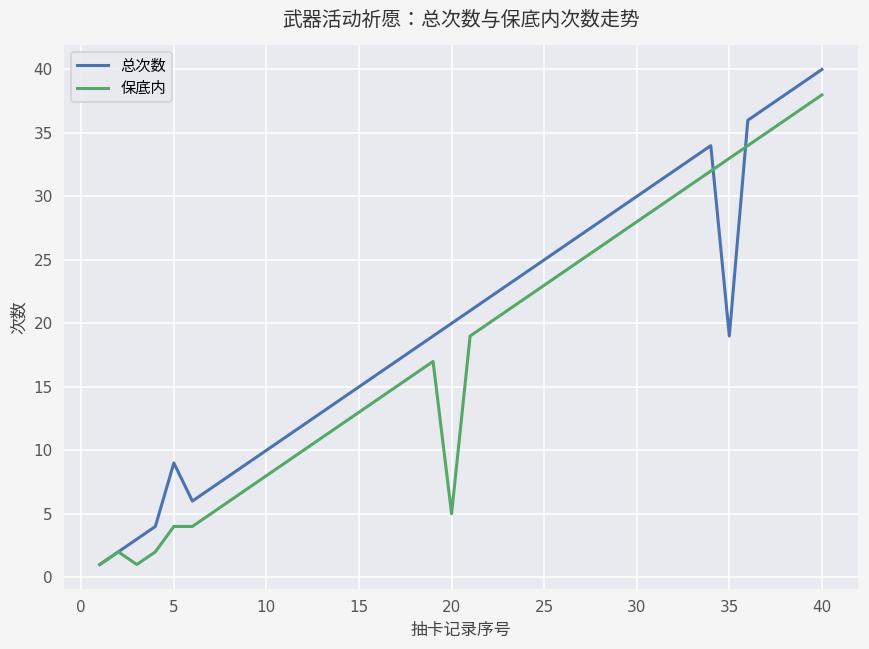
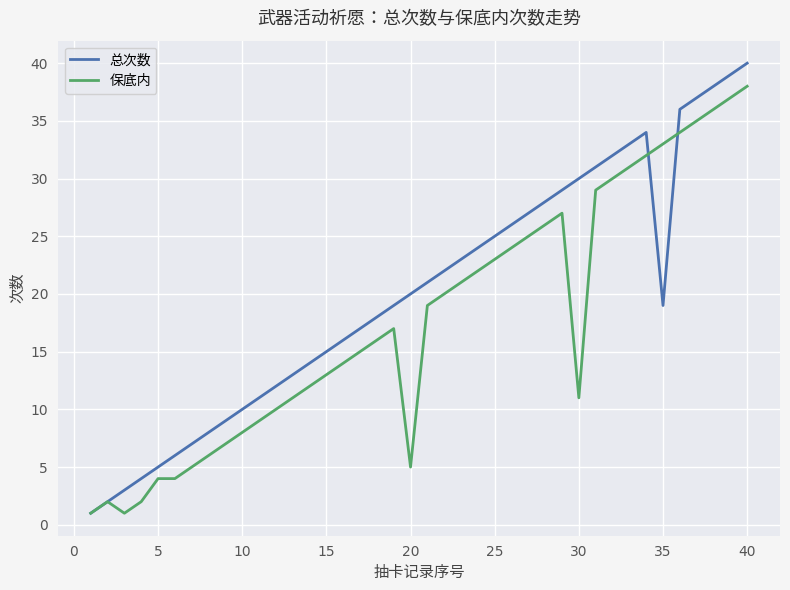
  {
    "总次数": {
-     "5": 9,
+     "5": 5,
      "10": 10,
      "15": 15,
      "20": 20,
      "25": 25,
      "30": 30,
      "35": 19,
      "40": 40
    },
    "保底内": {
      "5": 4,
      "10": 8,
      "15": 13,
      "20": 5,
      "25": 23,
-     "30": 28,
+     "30": 11,
      "35": 33,
      "40": 38
    }
  }
